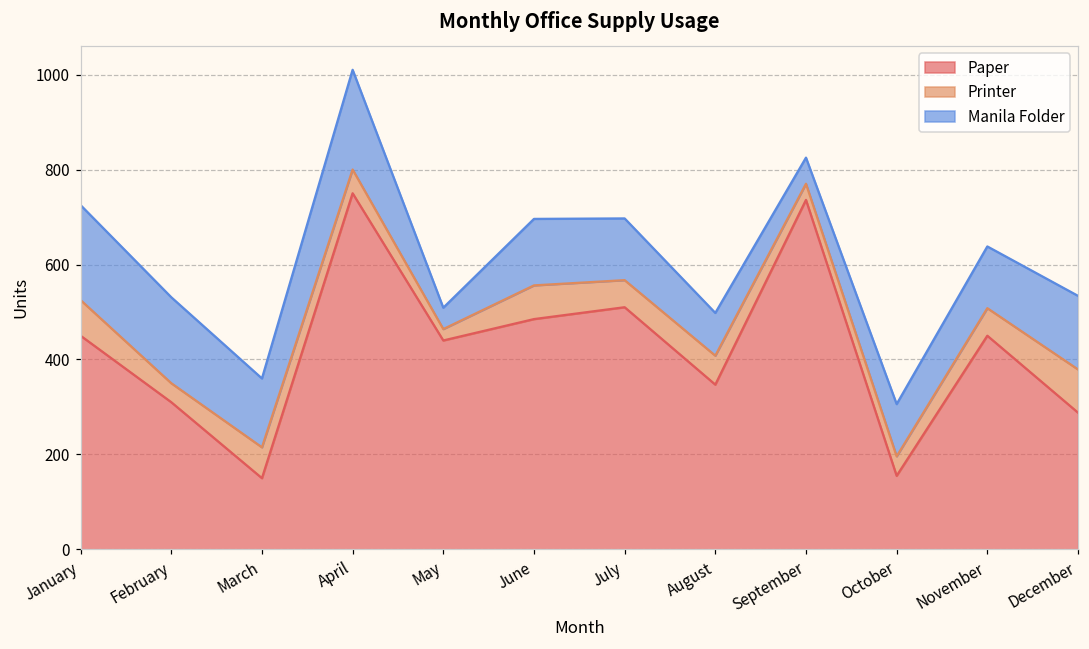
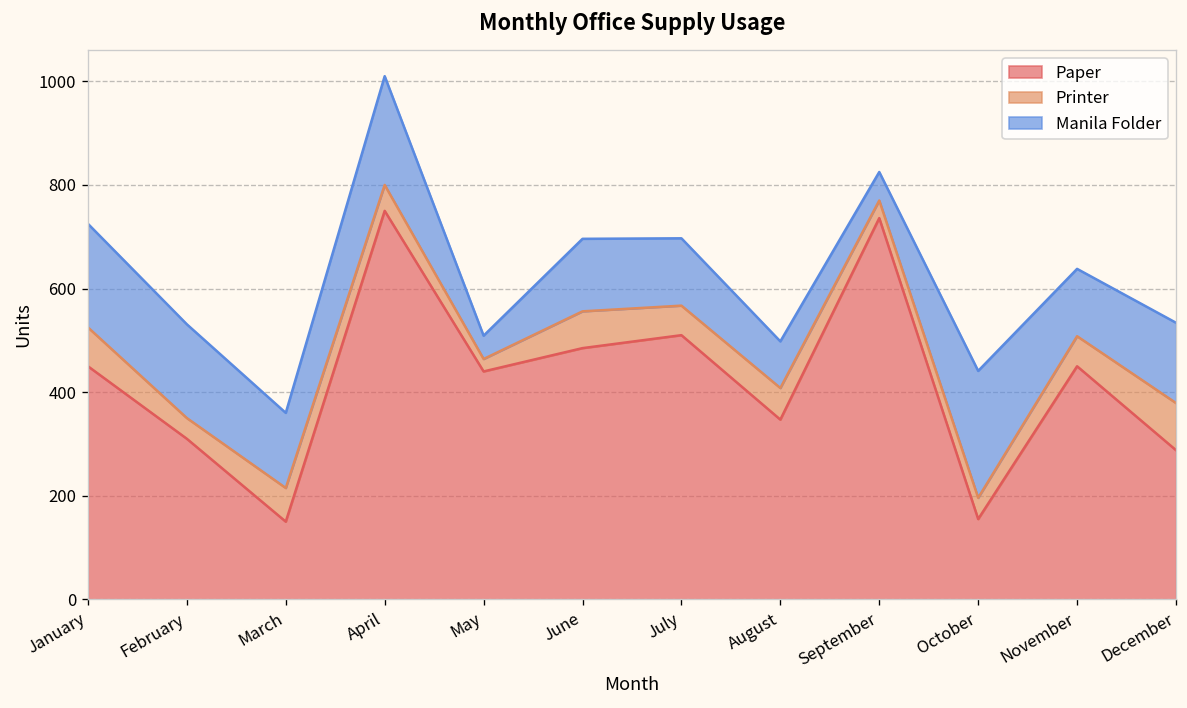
  {
    "Manila Folder": {
      "January": 200,
      "February": 180,
      "March": 150,
      "April": 210,
      "May": 50,
      "June": 140,
      "July": 130,
      "August": 90,
      "September": 60,
-     "October": 110,
+     "October": 250,
      "November": 130,
      "December": 160
    }
  }
